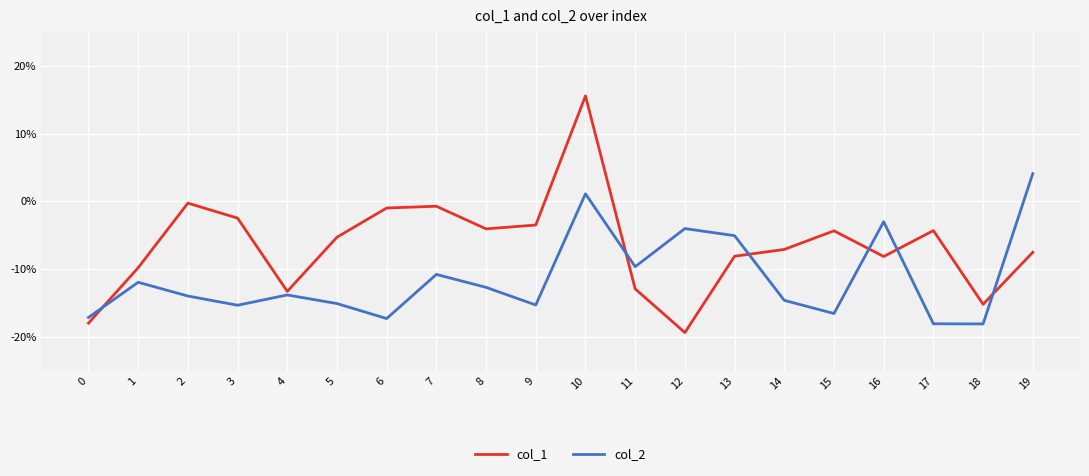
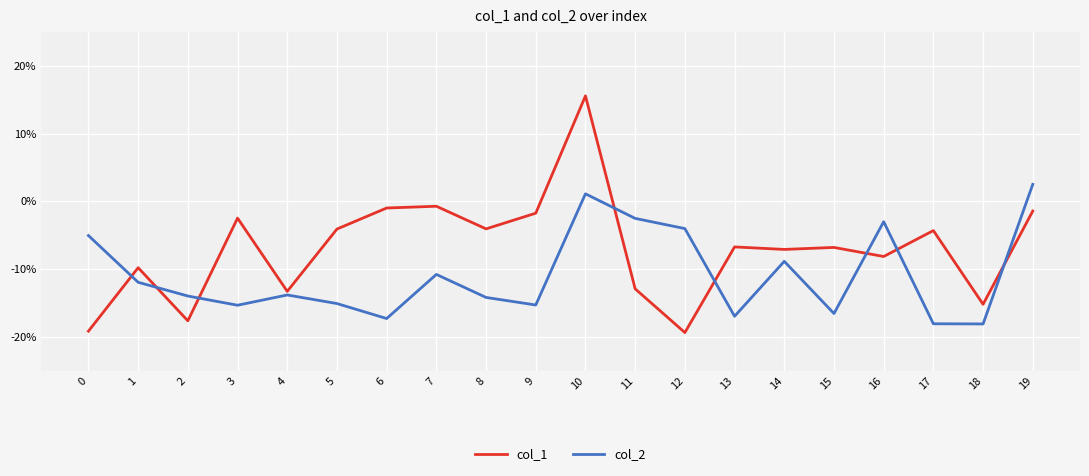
  {
    "col_1": {
-     "0": "-18%",
+     "0": "-19%",
      "1": "-10%",
-     "2": "0%",
+     "2": "-18%",
      "3": "-2%",
      "4": "-13%",
-     "5": "-5%",
+     "5": "-4%",
      "6": "-1%",
      "7": "-1%",
      "8": "-4%",
-     "9": "-3%",
+     "9": "-2%",
      "10": "16%",
      "11": "-13%",
      "12": "-19%",
-     "13": "-8%",
+     "13": "-7%",
      "14": "-7%",
-     "15": "-4%",
+     "15": "-7%",
      "16": "-8%",
      "17": "-4%",
      "18": "-15%",
-     "19": "-8%"
+     "19": "-1%"
    },
    "col_2": {
-     "0": "-17%",
+     "0": "-5%",
      "1": "-12%",
      "2": "-14%",
      "3": "-15%",
      "4": "-14%",
      "5": "-15%",
      "6": "-17%",
      "7": "-11%",
-     "8": "-13%",
+     "8": "-14%",
      "9": "-15%",
      "10": "1%",
-     "11": "-10%",
+     "11": "-3%",
      "12": "-4%",
-     "13": "-5%",
-     "14": "-15%",
+     "13": "-17%",
+     "14": "-9%",
      "15": "-17%",
      "16": "-3%",
      "17": "-18%",
      "18": "-18%",
-     "19": "4%"
+     "19": "3%"
    }
  }
